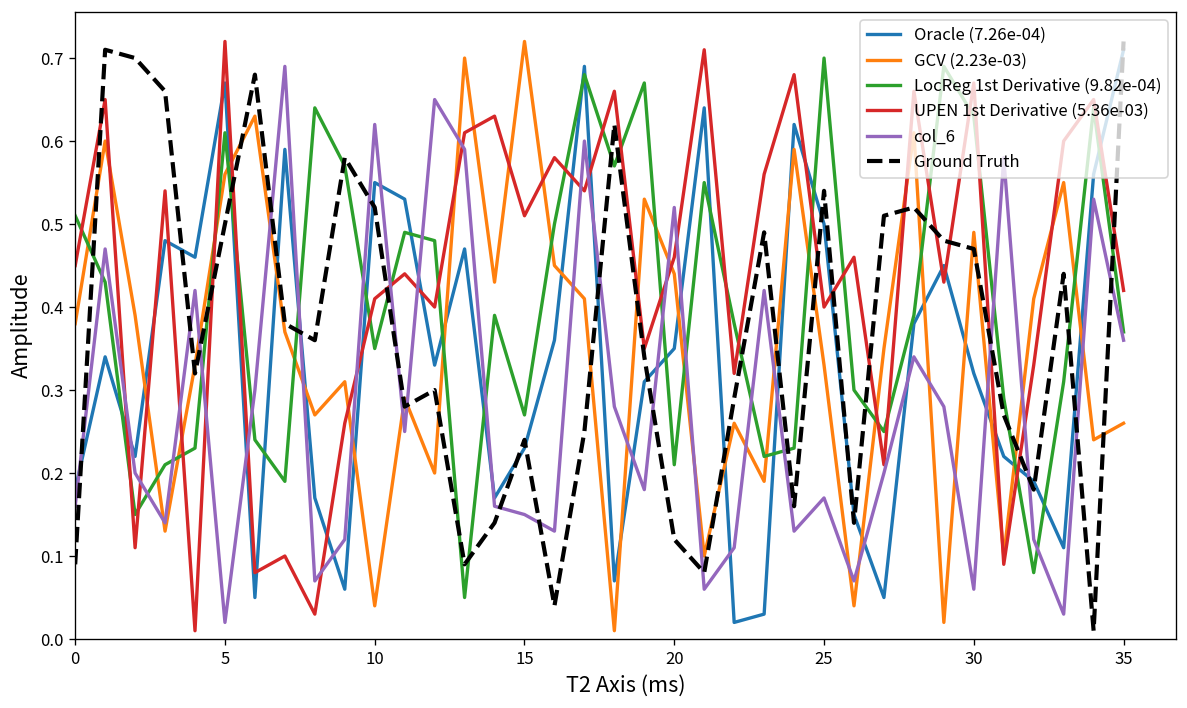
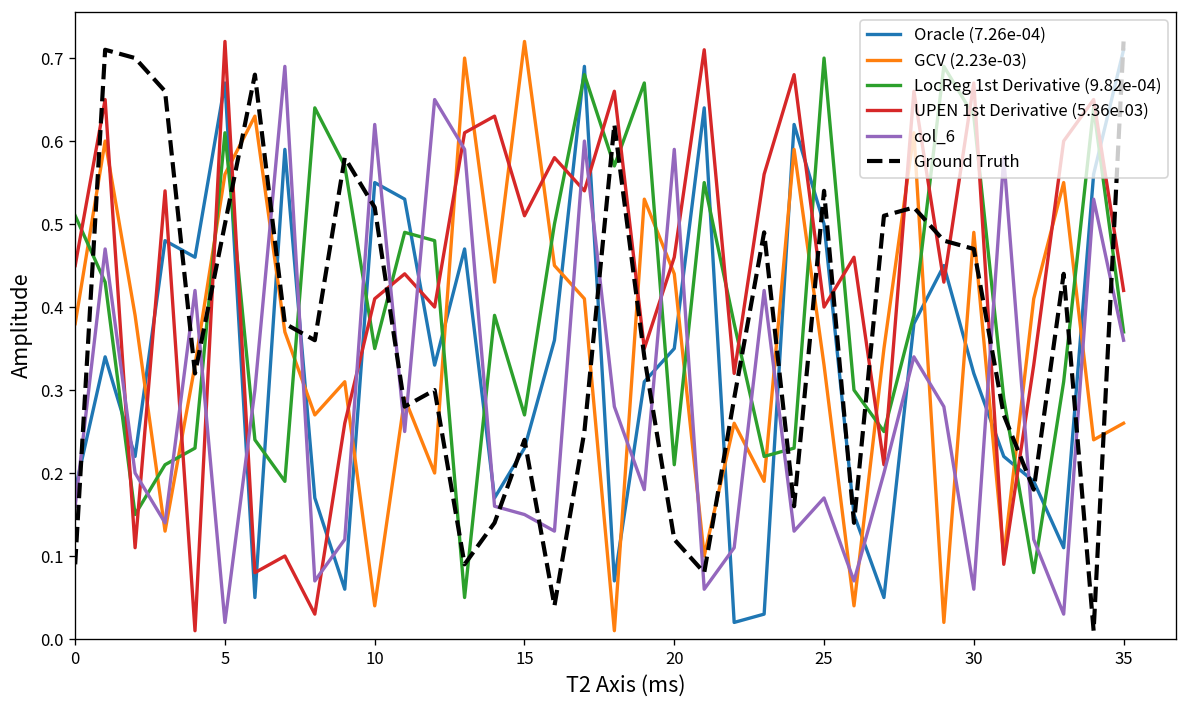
  {
    "Oracle (7.26e-04)": {
      "0": 0.18,
      "5": 0.67,
      "10": 0.55,
      "15": 0.23,
      "20": 0.35,
      "25": 0.50,
      "30": 0.32
    },
    "GCV (2.23e-03)": {
      "0": 0.38,
      "5": 0.56,
      "10": 0.04,
      "15": 0.72,
      "20": 0.44,
      "25": 0.33,
      "30": 0.49,
      "35": 0.26
    },
    "LocReg 1st Derivative (9.82e-04)": {
      "0": 0.51,
      "5": 0.61,
      "10": 0.35,
      "15": 0.27,
      "20": 0.21,
      "25": 0.70,
      "35": 0.37
    },
    "UPEN 1st Derivative (5.36e-03)": {
      "0": 0.45,
      "5": 0.72,
      "10": 0.41,
      "15": 0.51,
      "20": 0.46,
      "25": 0.40,
      "35": 0.42
    },
    "col_6": {
      "0": 0.16,
      "5": 0.02,
      "10": 0.62,
      "15": 0.15,
-     "20": 0.52,
+     "20": 0.59,
      "25": 0.17,
      "30": 0.06,
      "35": 0.36
    },
    "Ground Truth": {
      "0": 0.09,
      "5": 0.50,
      "10": 0.52,
      "15": 0.24,
      "20": 0.12,
      "25": 0.54,
      "30": 0.47
    }
  }
